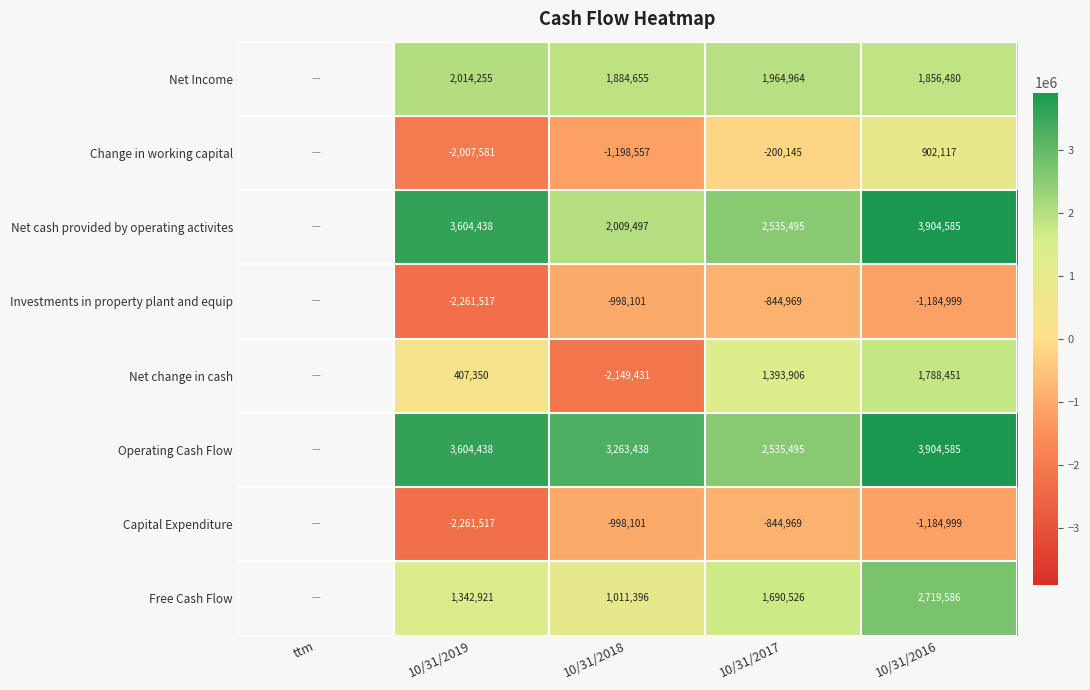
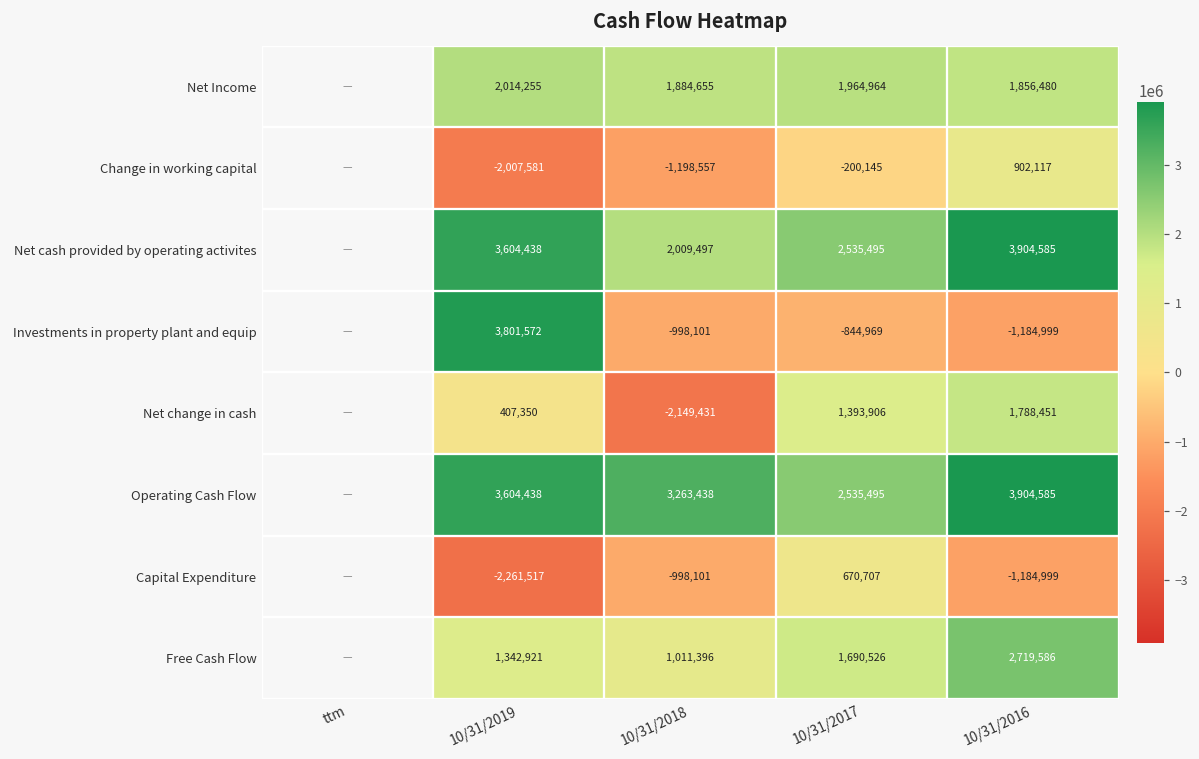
  {
    "Net Income": {
      "10/31/2019": "2,014,255",
      "10/31/2018": "1,884,655",
      "10/31/2017": "1,964,964",
      "10/31/2016": "1,856,480"
    },
    "Change in working capital": {
      "10/31/2019": "-2,007,581",
      "10/31/2018": "-1,198,557",
      "10/31/2017": "-200,145",
      "10/31/2016": "902,117"
    },
    "Net cash provided by operating activites": {
      "10/31/2019": "3,604,438",
      "10/31/2018": "2,009,497",
      "10/31/2017": "2,535,495",
      "10/31/2016": "3,904,585"
    },
    "Investments in property plant and equip": {
-     "10/31/2019": "-2,261,517",
+     "10/31/2019": "3,801,572",
      "10/31/2018": "-998,101",
      "10/31/2017": "-844,969",
      "10/31/2016": "-1,184,999"
    },
    "Net change in cash": {
      "10/31/2019": "407,350",
      "10/31/2018": "-2,149,431",
      "10/31/2017": "1,393,906",
      "10/31/2016": "1,788,451"
    },
    "Operating Cash Flow": {
      "10/31/2019": "3,604,438",
      "10/31/2018": "3,263,438",
      "10/31/2017": "2,535,495",
      "10/31/2016": "3,904,585"
    },
    "Capital Expenditure": {
      "10/31/2019": "-2,261,517",
      "10/31/2018": "-998,101",
-     "10/31/2017": "-844,969",
+     "10/31/2017": "670,707",
      "10/31/2016": "-1,184,999"
    },
    "Free Cash Flow": {
      "10/31/2019": "1,342,921",
      "10/31/2018": "1,011,396",
      "10/31/2017": "1,690,526",
      "10/31/2016": "2,719,586"
    }
  }
